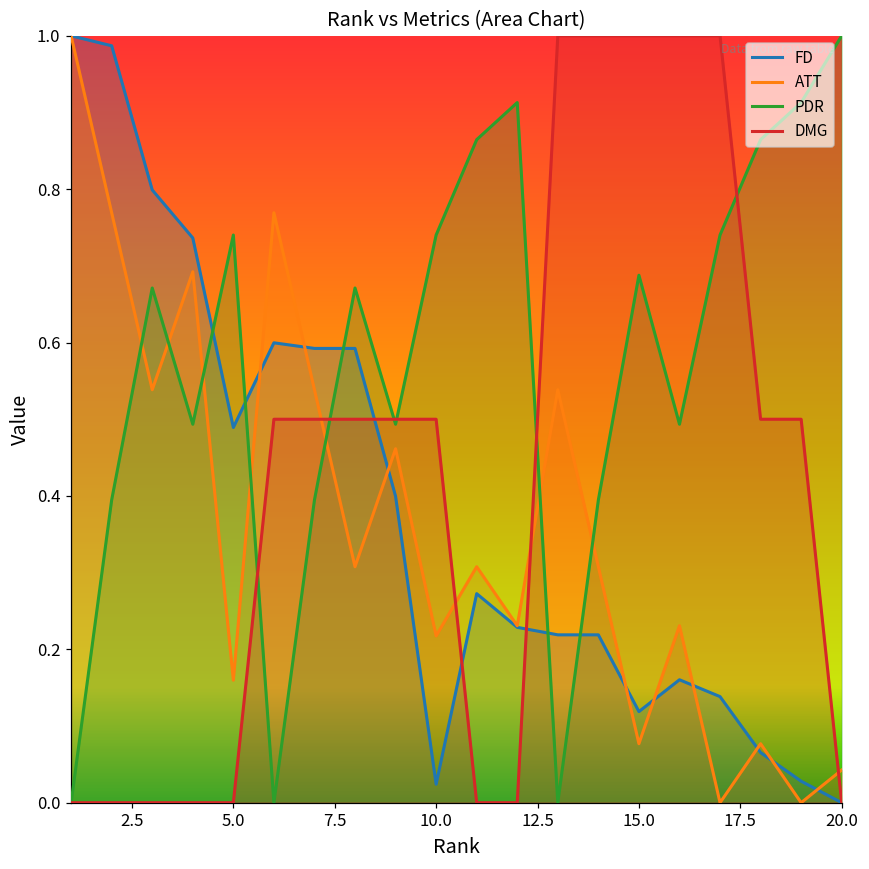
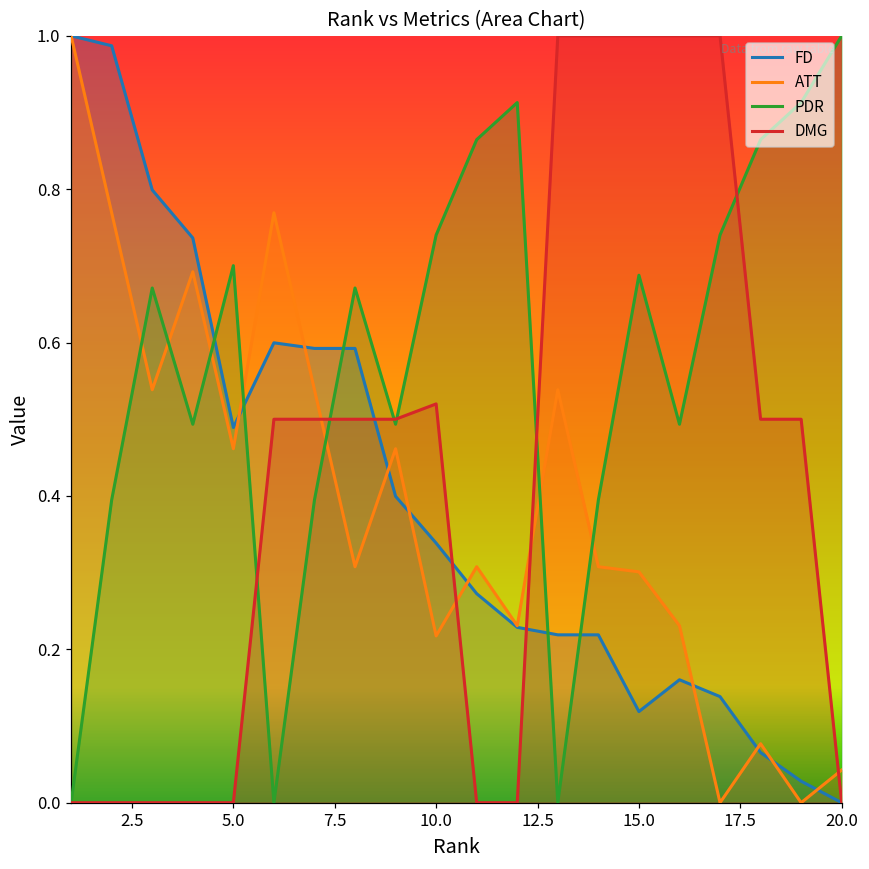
  {
    "FD": {
      "5.0": 0.49,
-     "10.0": 0.02,
+     "10.0": 0.34,
      "15.0": 0.12
    },
    "ATT": {
-     "5.0": 0.16,
+     "5.0": 0.46,
      "10.0": 0.22,
-     "15.0": 0.08,
+     "15.0": 0.30,
      "20.0": 0.04
    },
    "PDR": {
-     "5.0": 0.74,
+     "5.0": 0.70,
      "10.0": 0.74,
      "15.0": 0.69,
      "20.0": 1.00
    },
    "DMG": {
      "5.0": 0.00,
-     "10.0": 0.50,
+     "10.0": 0.52,
      "15.0": 1.00
    }
  }
